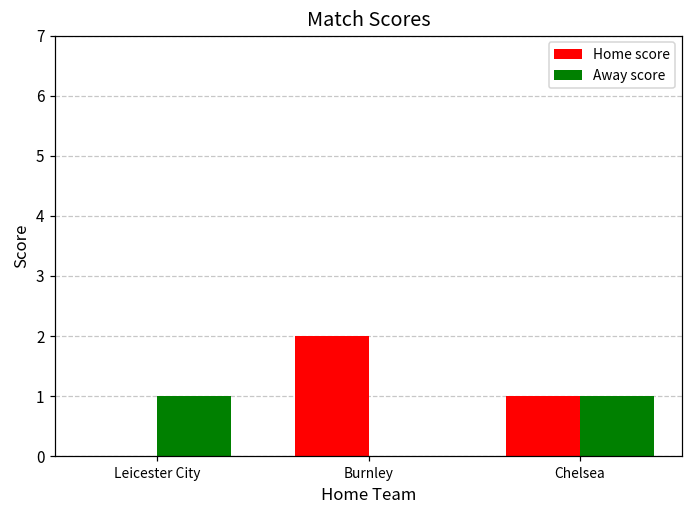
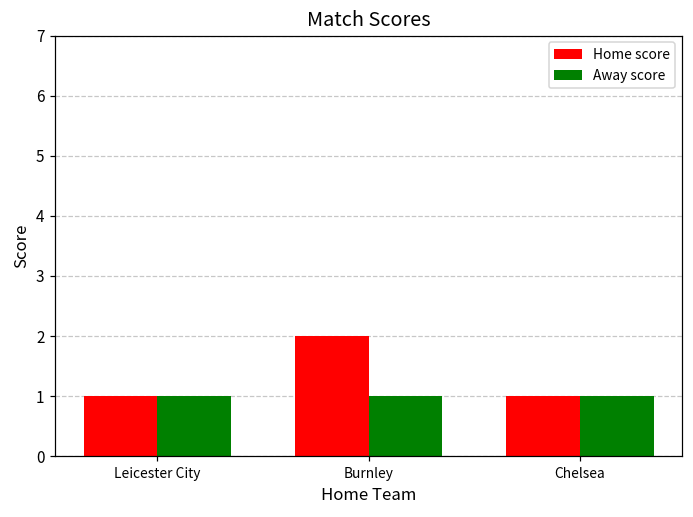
  {
    "Home score": {
-     "Leicester City": 0,
+     "Leicester City": 1,
      "Burnley": 2,
      "Chelsea": 1
    },
    "Away score": {
      "Leicester City": 1,
-     "Burnley": 0,
+     "Burnley": 1,
      "Chelsea": 1
    }
  }
